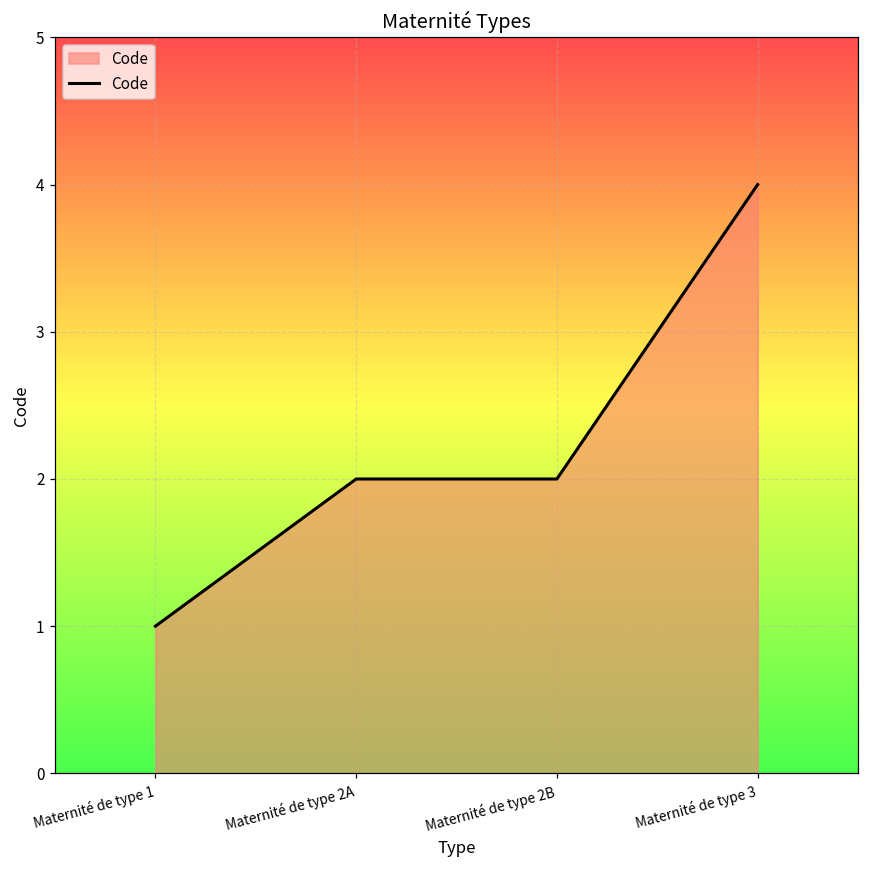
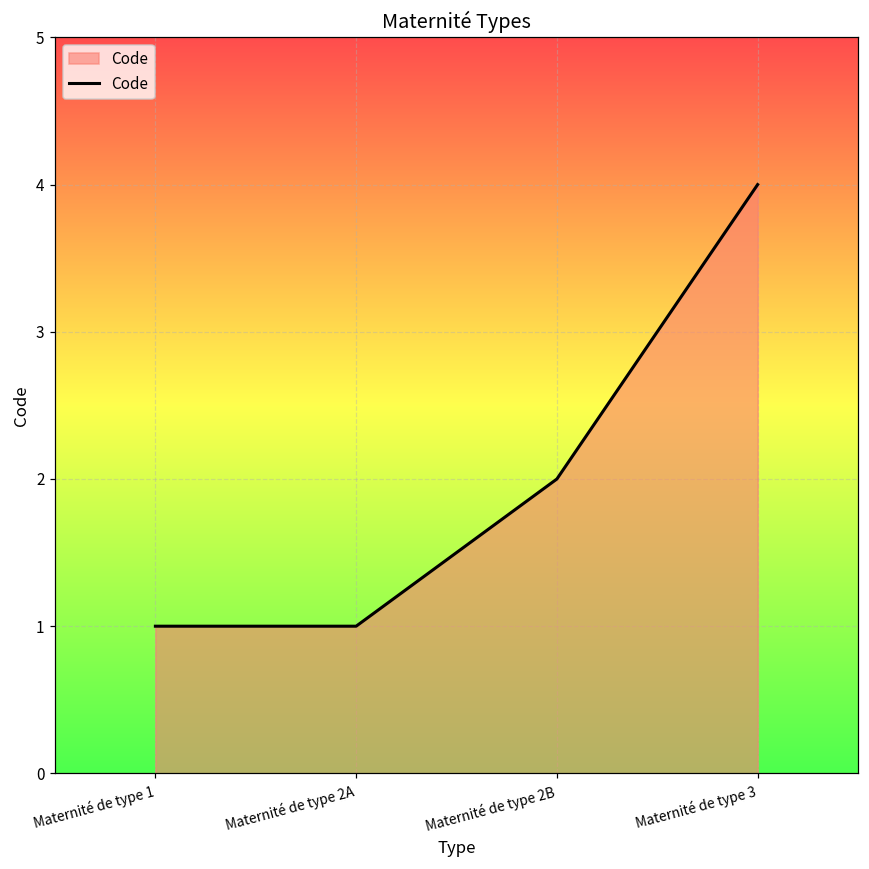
  {
    "Maternité de type 1": 1,
-   "Maternité de type 2A": 2,
+   "Maternité de type 2A": 1,
    "Maternité de type 2B": 2,
    "Maternité de type 3": 4
  }
